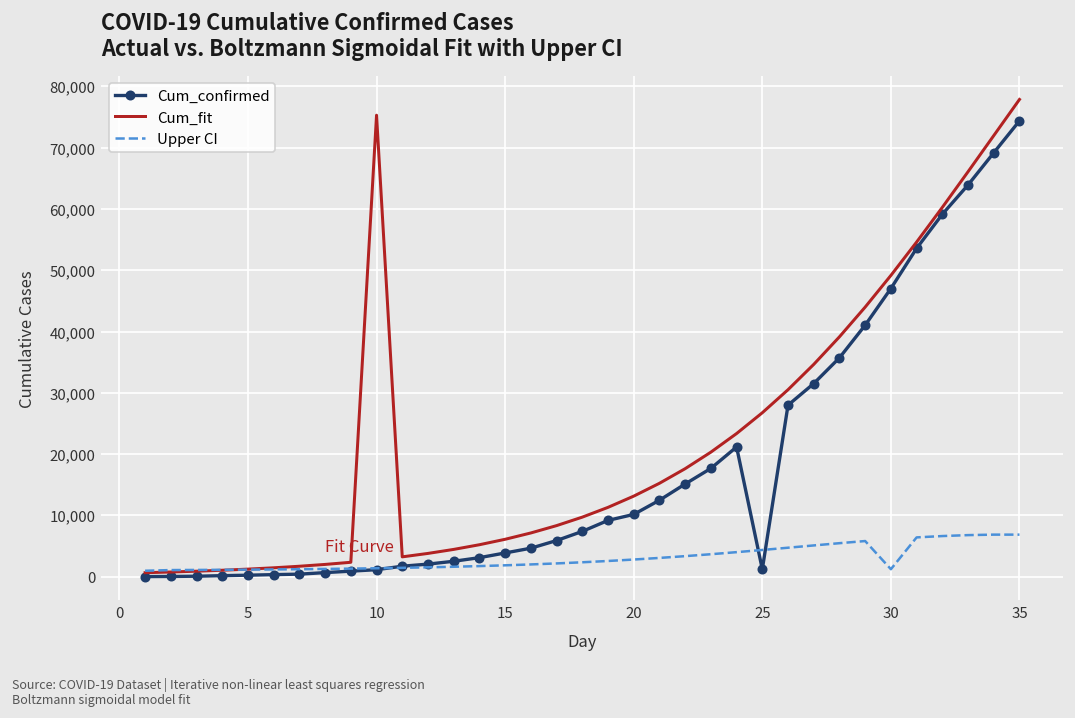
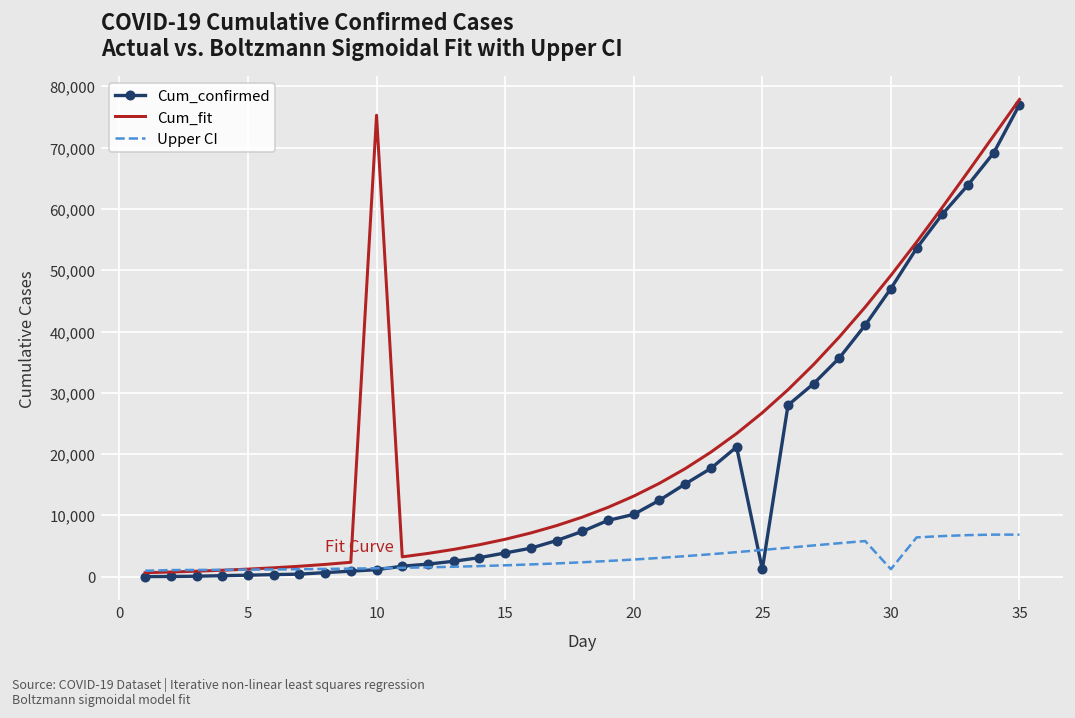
  {
    "Cum_confirmed": {
      "5": "0",
      "15": "4,000",
      "20": "10,000",
      "25": "1,000",
      "30": "47,000",
-     "35": "74,000"
+     "35": "77,000"
    },
    "Cum_fit": {
      "10": "75,000",
      "15": "6,000",
      "20": "13,000",
      "25": "27,000",
      "30": "49,000",
      "35": "78,000"
    },
    "Upper CI": {
      "15": "2,000",
      "20": "3,000",
      "25": "4,000",
      "30": "1,000",
      "35": "7,000"
    }
  }
